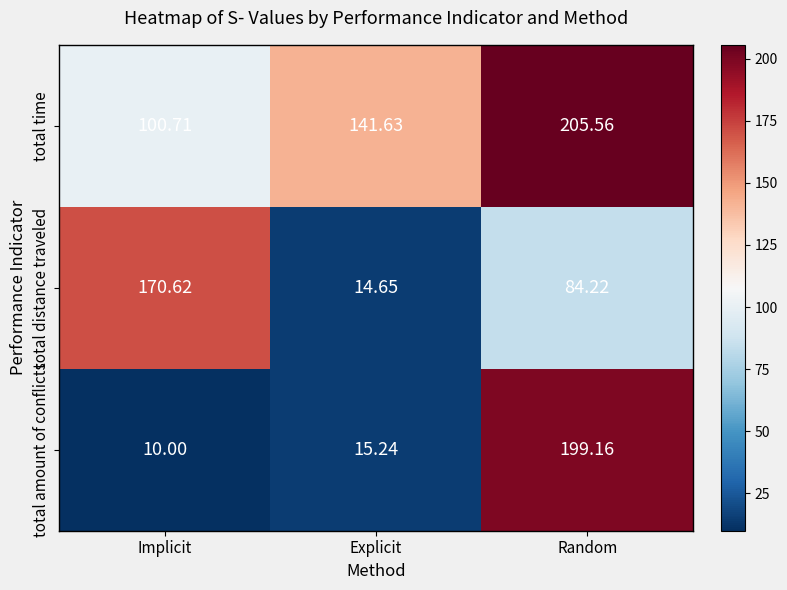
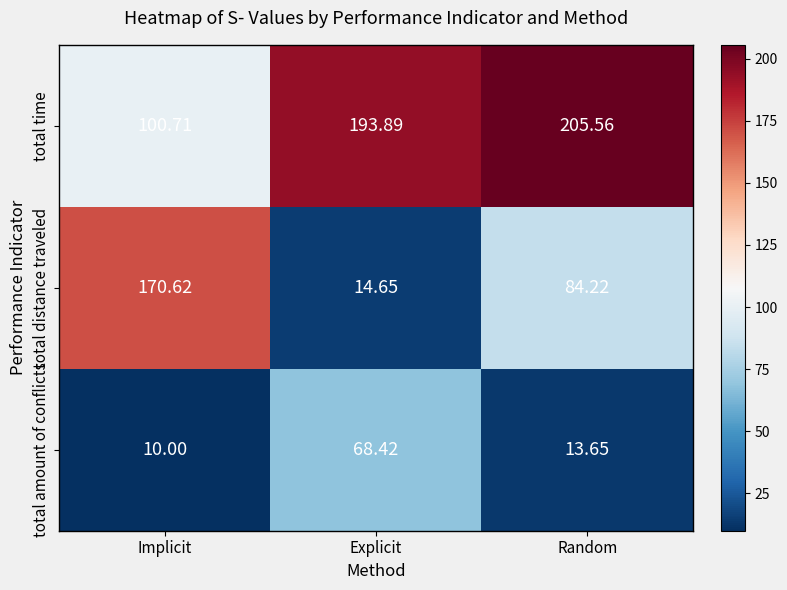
  {
    "total time": {
-     "Explicit": 141.63,
+     "Explicit": 193.89,
      "Random": 205.56
    },
    "total distance traveled": {
      "Implicit": 170.62,
      "Explicit": 14.65,
      "Random": 84.22
    },
    "total amount of conflicts": {
      "Implicit": 10.00,
-     "Explicit": 15.24,
-     "Random": 199.16
+     "Explicit": 68.42,
+     "Random": 13.65
    }
  }
